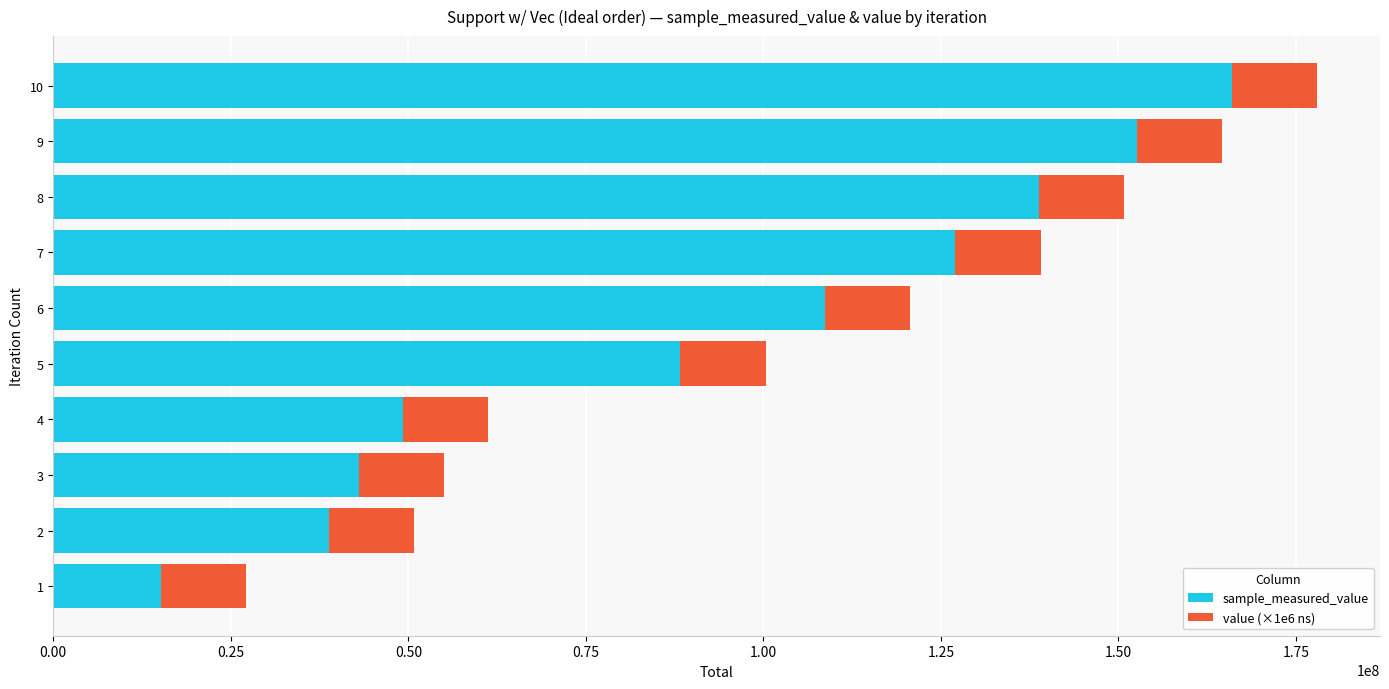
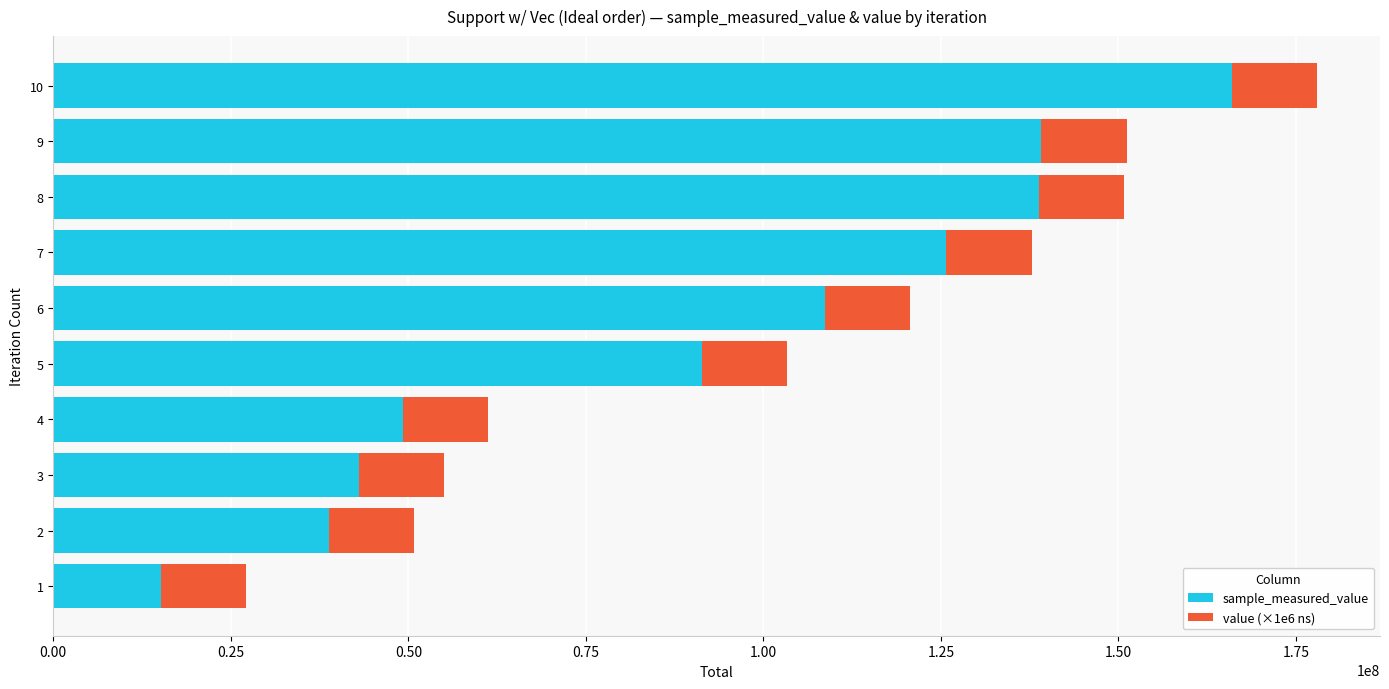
  {
    "sample_measured_value": {
      "10": 166000000,
-     "9": 153000000,
+     "9": 139000000,
      "8": 139000000,
-     "7": 127000000,
+     "7": 126000000,
      "6": 109000000,
-     "5": 88000000,
+     "5": 91000000,
      "4": 49000000,
      "3": 43000000,
      "2": 39000000,
      "1": 15000000
    },
    "value (×1e6 ns)": {
      "10": 12000000,
      "9": 12000000,
      "8": 12000000,
      "7": 12000000,
      "6": 12000000,
      "5": 12000000,
      "4": 12000000,
      "3": 12000000,
      "2": 12000000,
      "1": 12000000
    }
  }
